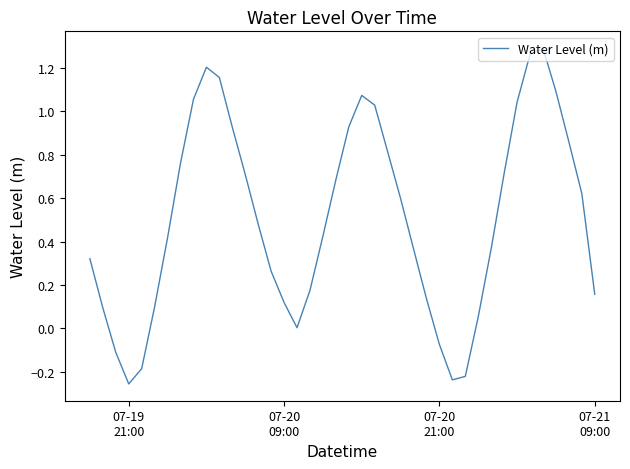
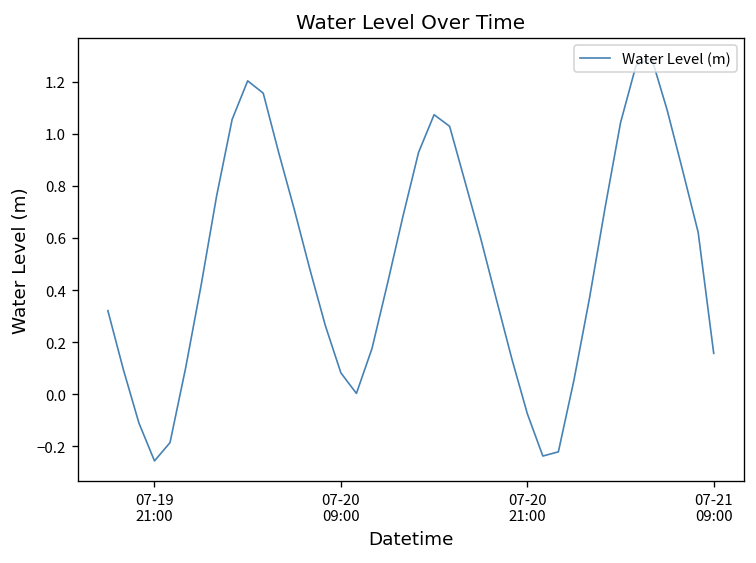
  {
    "07-19 21:00": -0.26,
-   "07-20 09:00": 0.12,
+   "07-20 09:00": 0.08,
    "07-20 21:00": -0.07,
    "07-21 09:00": 0.16
  }
